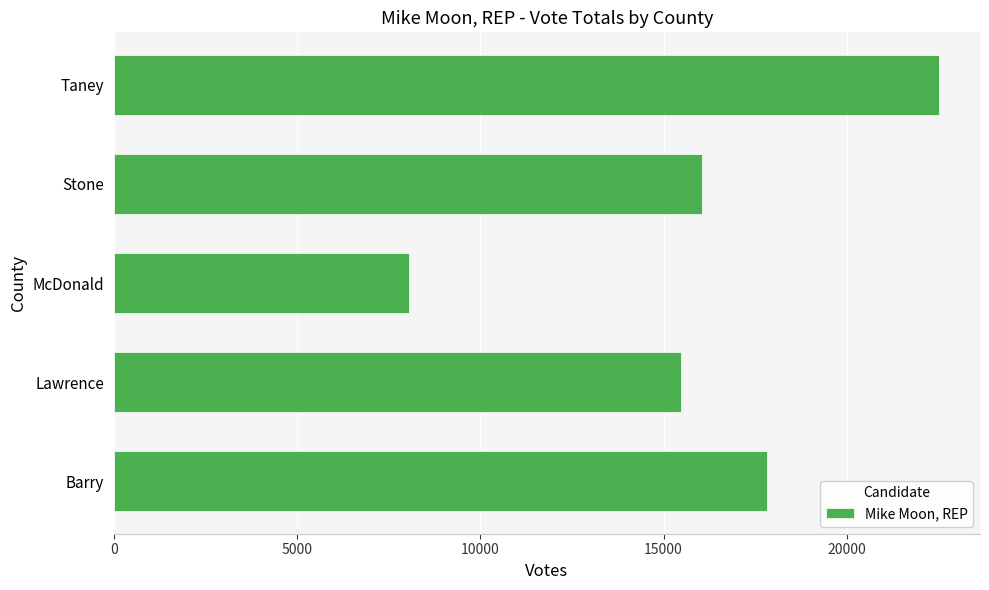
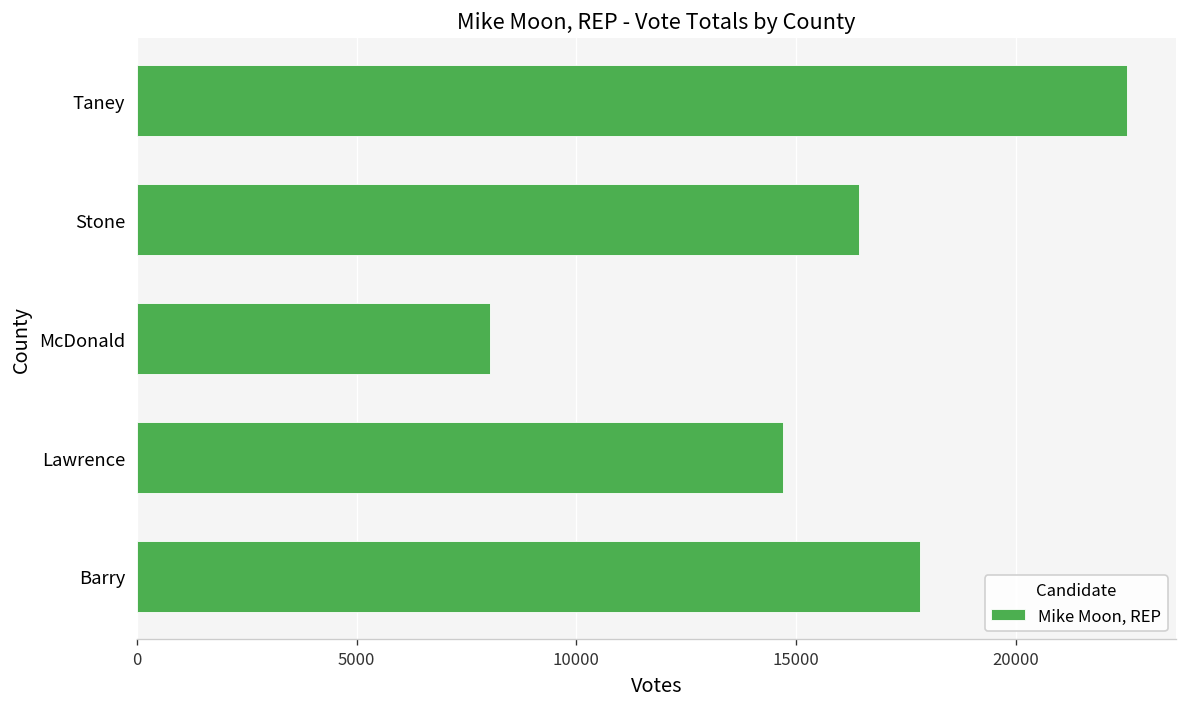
  {
    "Taney": 22500,
-   "Stone": 16000,
+   "Stone": 16400,
    "McDonald": 8000,
-   "Lawrence": 15500,
+   "Lawrence": 14700,
    "Barry": 17800
  }
